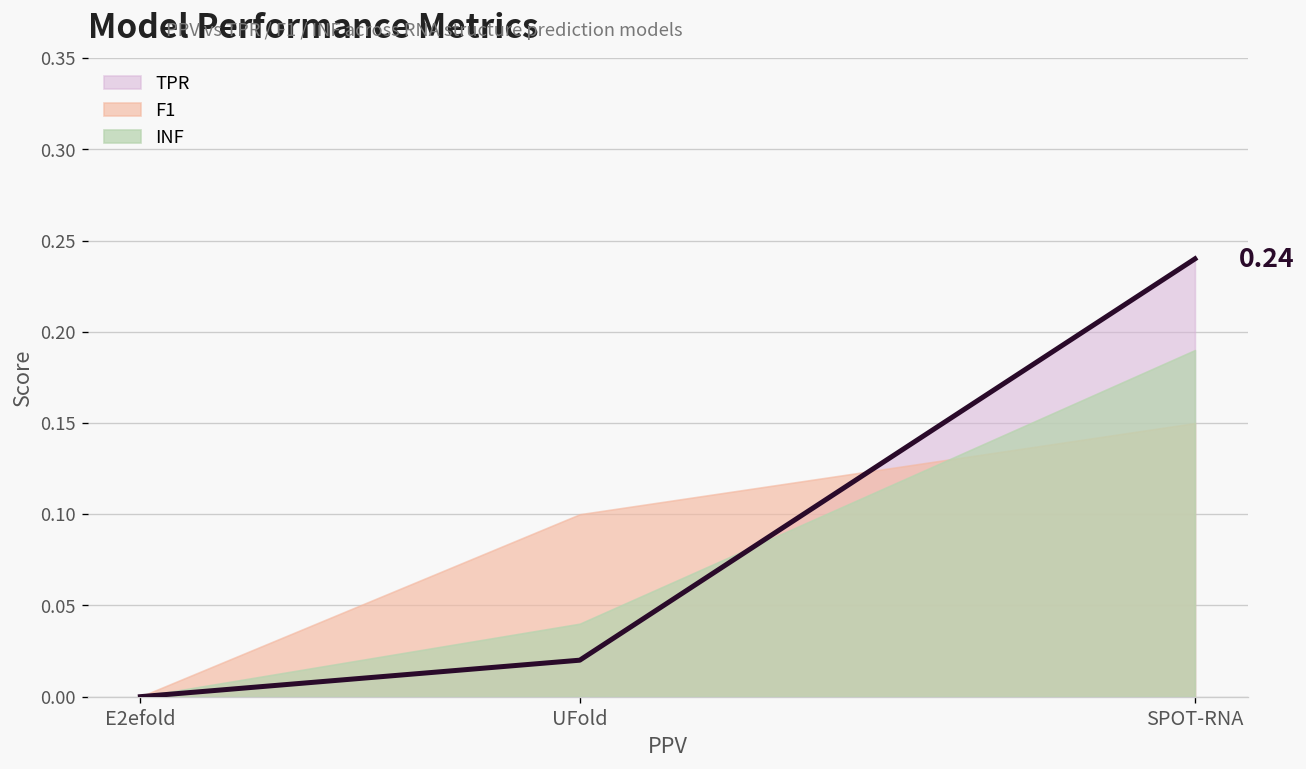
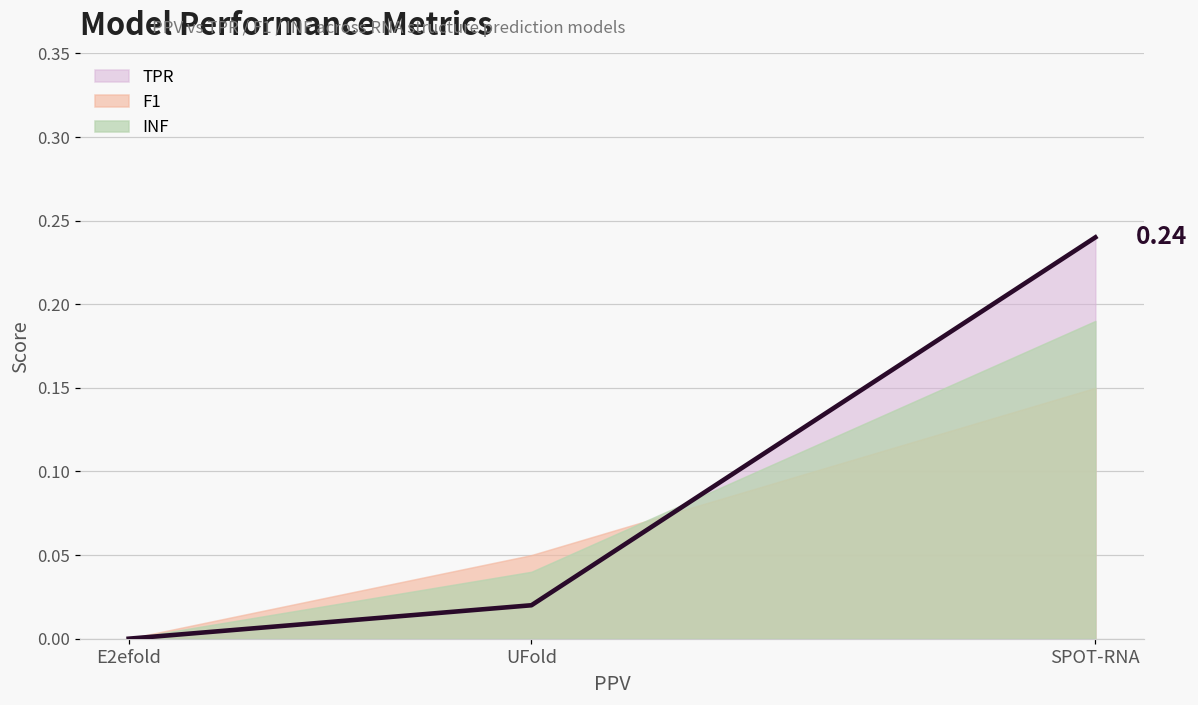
  {
    "TPR": {
      "UFold": 0.02,
      "SPOT-RNA": 0.24
    },
    "F1": {
-     "UFold": 0.10,
+     "UFold": 0.05,
      "SPOT-RNA": 0.15
    },
    "INF": {
      "UFold": 0.04,
      "SPOT-RNA": 0.19
    }
  }
